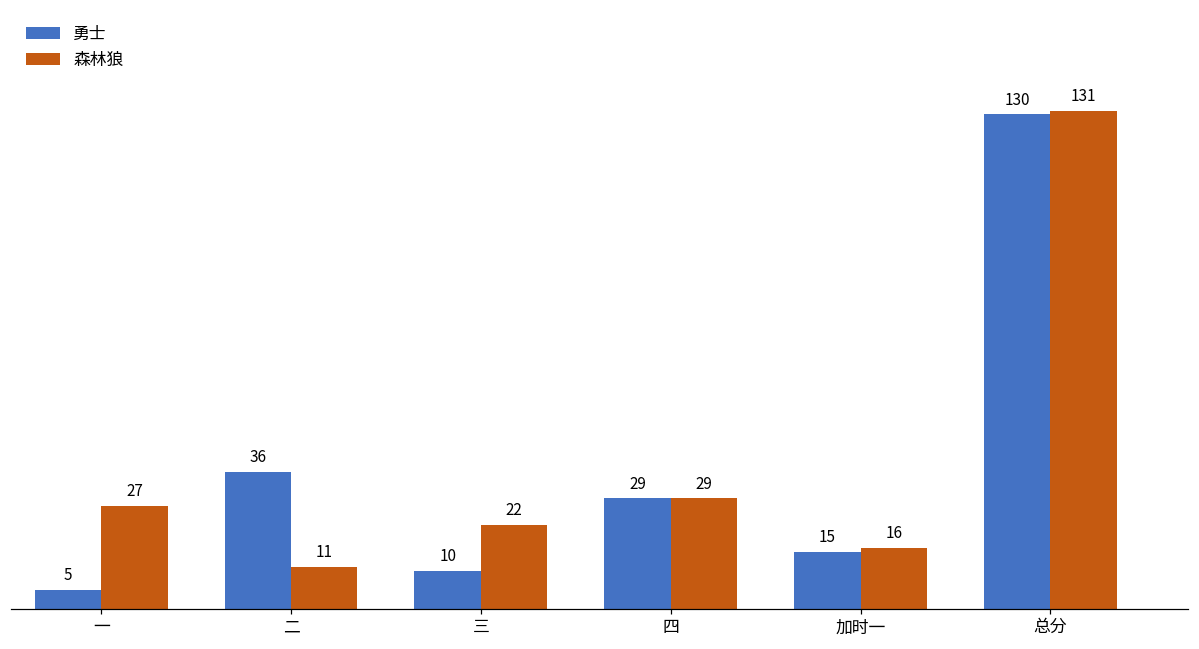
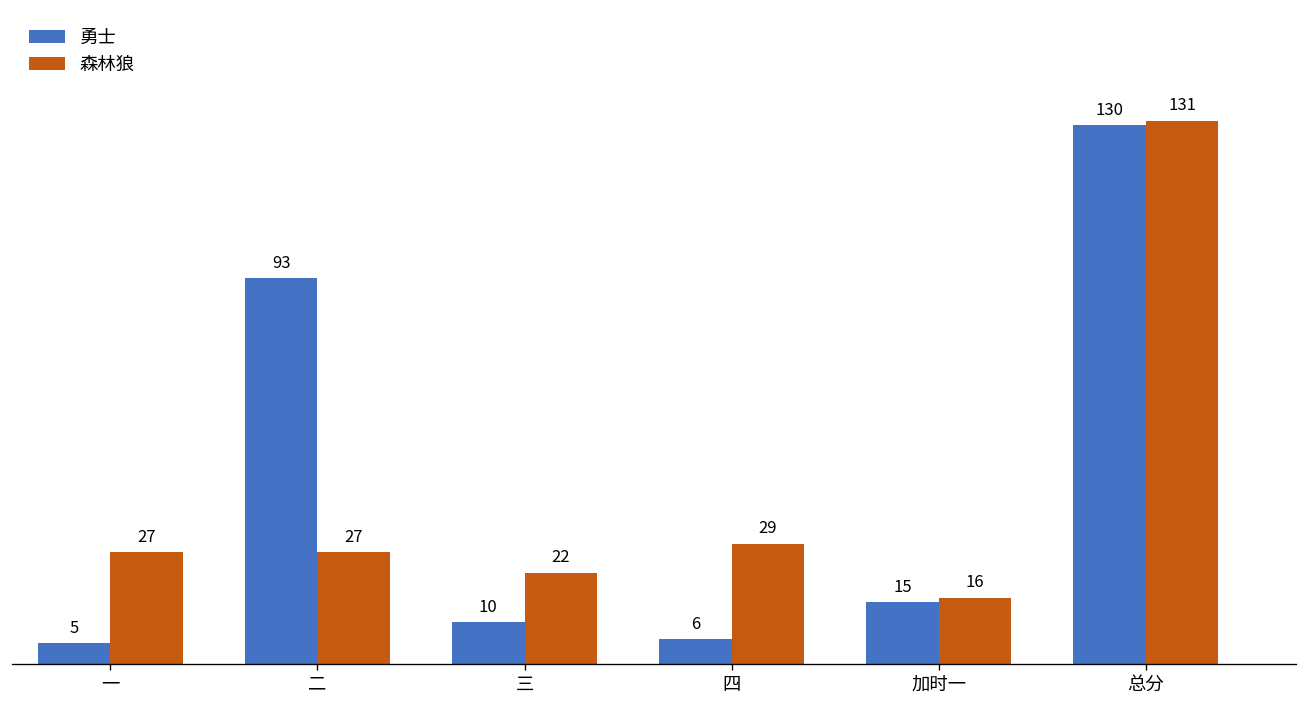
  {
    "勇士": {
      "一": 5,
-     "二": 36,
+     "二": 93,
      "三": 10,
-     "四": 29,
+     "四": 6,
      "加时一": 15,
      "总分": 130
    },
    "森林狼": {
      "一": 27,
-     "二": 11,
+     "二": 27,
      "三": 22,
      "四": 29,
      "加时一": 16,
      "总分": 131
    }
  }
